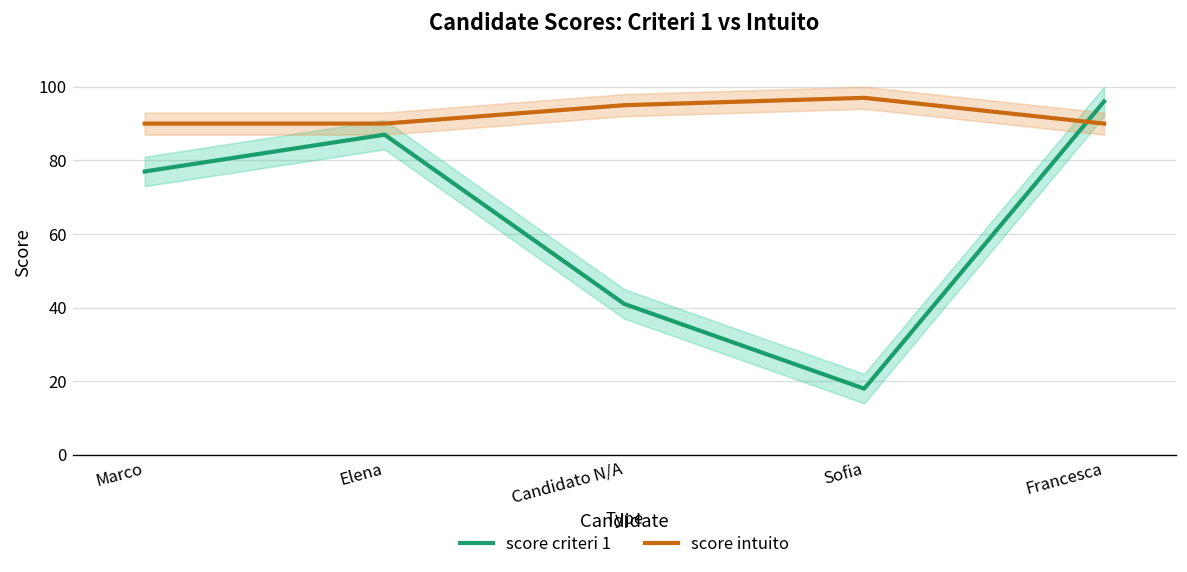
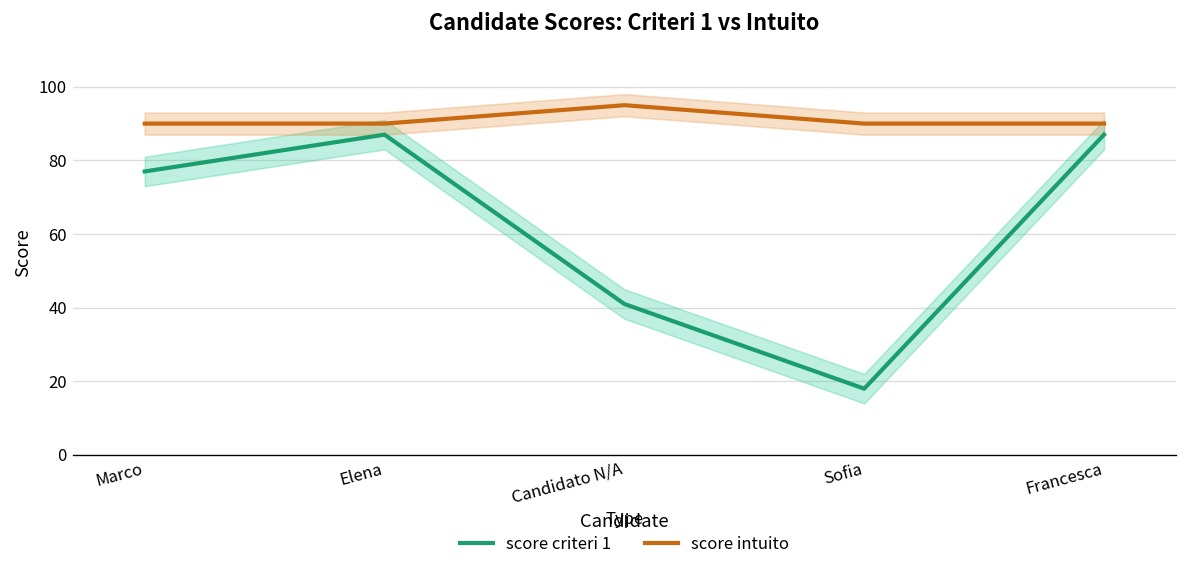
  {
    "score criteri 1": {
      "Marco": 77,
      "Elena": 87,
      "Candidato N/A": 41,
      "Sofia": 18,
-     "Francesca": 96
+     "Francesca": 87
    },
    "score intuito": {
      "Marco": 90,
      "Elena": 90,
      "Candidato N/A": 95,
-     "Sofia": 97,
+     "Sofia": 90,
      "Francesca": 90
    }
  }
